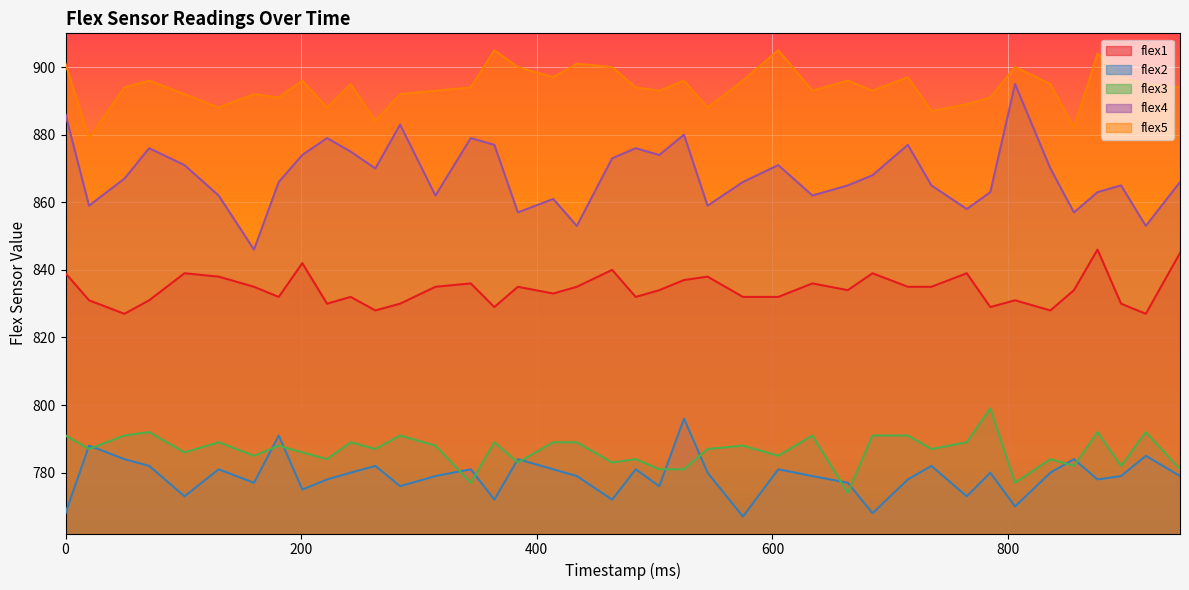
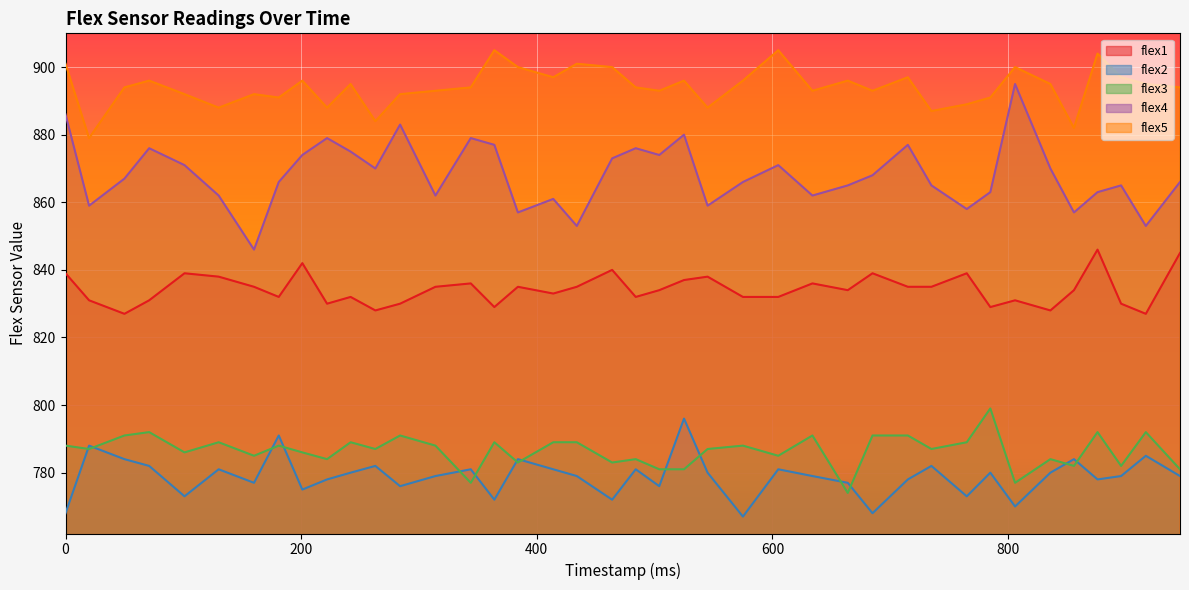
  {
    "flex1": {
      "0": 839
    },
    "flex2": {
      "0": 768
    },
    "flex3": {
-     "0": 791
+     "0": 788
    },
    "flex4": {
      "0": 886
    },
    "flex5": {
      "0": 901
    }
  }
